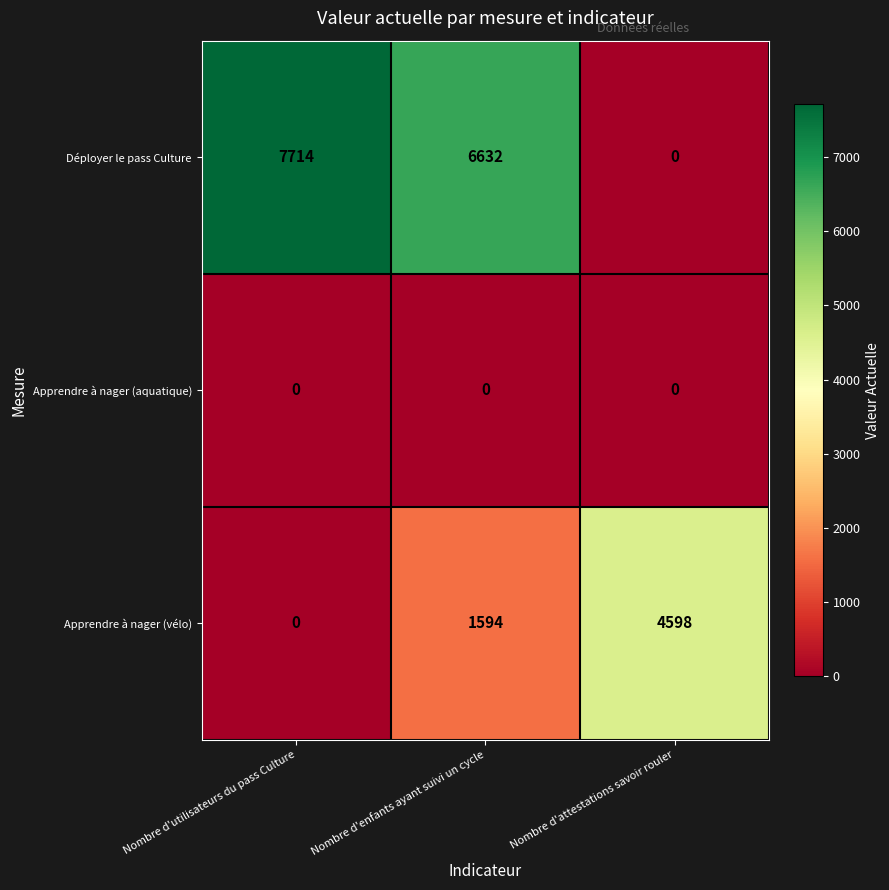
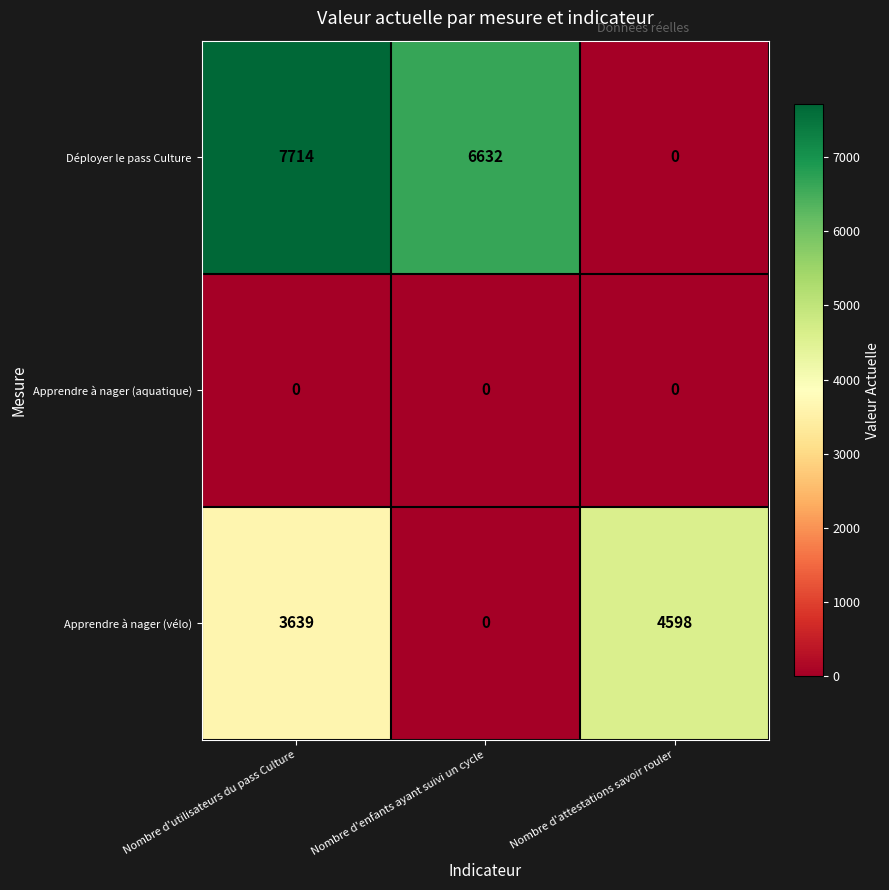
  {
    "Déployer le pass Culture": {
      "Nombre d'utilisateurs du pass Culture": 7714,
      "Nombre d'enfants ayant suivi un cycle": 6632,
      "Nombre d'attestations savoir rouler": 0
    },
    "Apprendre à nager (aquatique)": {
      "Nombre d'utilisateurs du pass Culture": 0,
      "Nombre d'enfants ayant suivi un cycle": 0,
      "Nombre d'attestations savoir rouler": 0
    },
    "Apprendre à nager (vélo)": {
-     "Nombre d'utilisateurs du pass Culture": 0,
-     "Nombre d'enfants ayant suivi un cycle": 1594,
+     "Nombre d'utilisateurs du pass Culture": 3639,
+     "Nombre d'enfants ayant suivi un cycle": 0,
      "Nombre d'attestations savoir rouler": 4598
    }
  }
